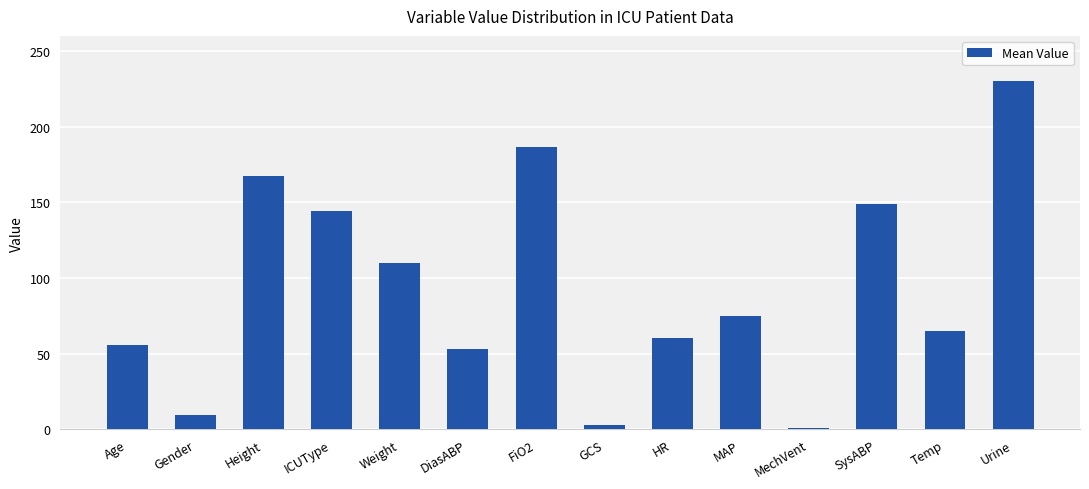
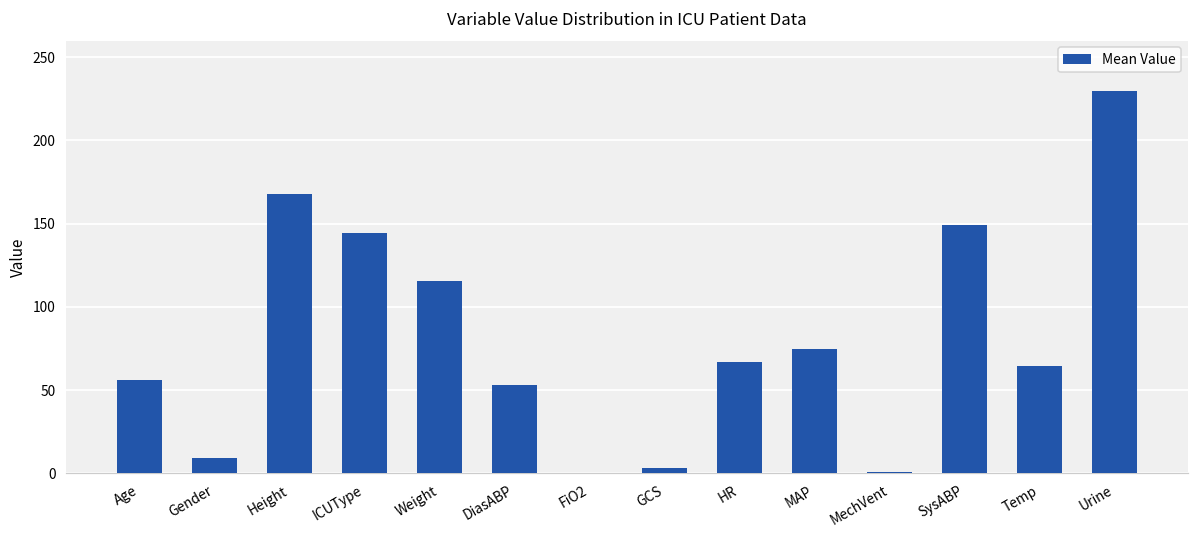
  {
    "Age": 56,
    "Gender": 9,
    "Height": 168,
    "ICUType": 144,
-   "Weight": 110,
+   "Weight": 116,
    "DiasABP": 53,
-   "FiO2": 186,
+   "FiO2": 1,
    "GCS": 3,
-   "HR": 60,
+   "HR": 67,
    "MAP": 75,
    "SysABP": 149,
    "Temp": 65,
    "Urine": 230
  }
